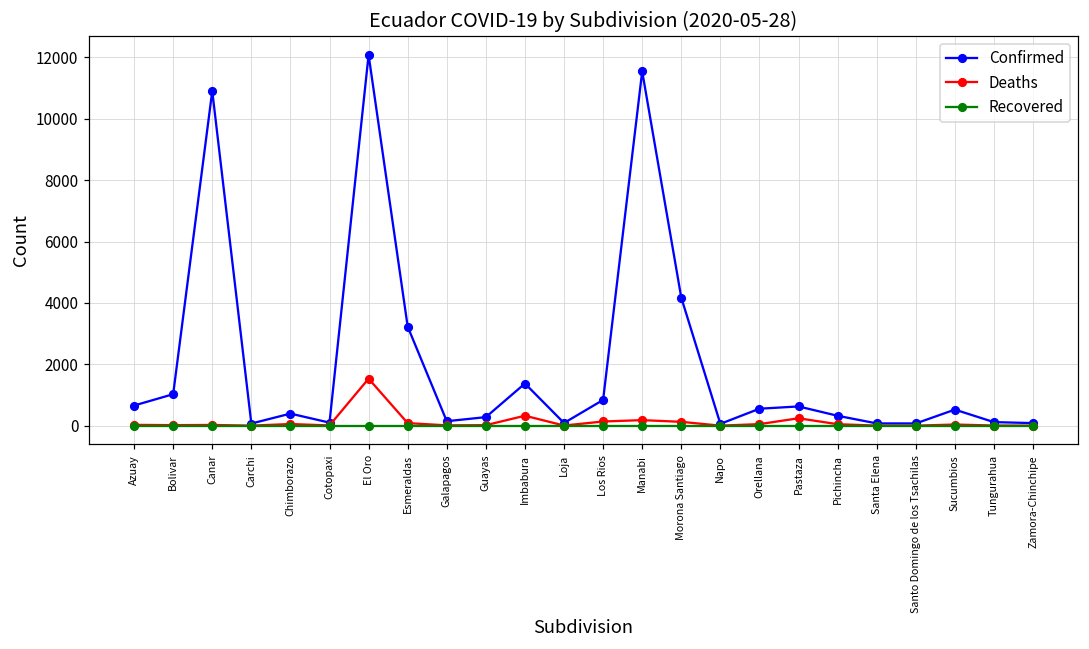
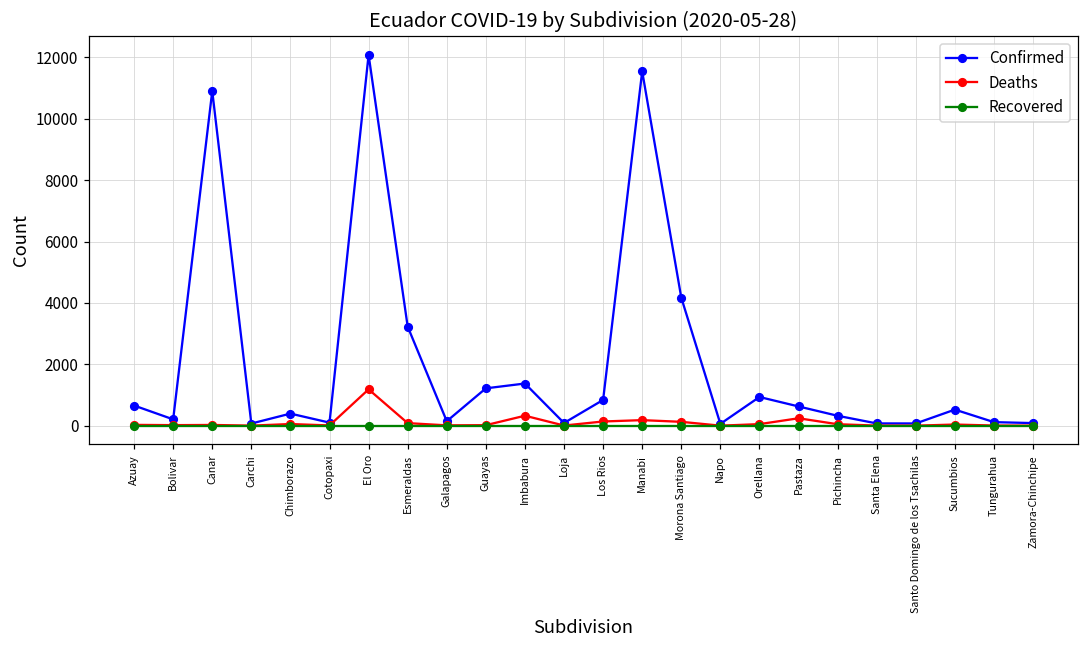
  {
    "Confirmed": {
      "Azuay": 700,
-     "Bolivar": 1000,
+     "Bolivar": 200,
      "Canar": 10900,
      "Chimborazo": 400,
      "Cotopaxi": 100,
      "El Oro": 12100,
      "Esmeraldas": 3200,
      "Galapagos": 100,
-     "Guayas": 300,
+     "Guayas": 1200,
      "Imbabura": 1400,
      "Los Rios": 800,
      "Manabi": 11500,
      "Morona Santiago": 4200,
-     "Orellana": 600,
+     "Orellana": 900,
      "Pastaza": 600,
      "Pichincha": 300,
      "Sucumbios": 500,
      "Tungurahua": 100
    },
    "Deaths": {
-     "El Oro": 1500,
+     "El Oro": 1200,
      "Imbabura": 300,
      "Los Rios": 100,
      "Manabi": 200,
      "Morona Santiago": 100,
      "Pastaza": 200
    },
    "Recovered": {
      "El Oro": 0,
      "Imbabura": 0,
      "Los Rios": 0,
      "Manabi": 0,
      "Morona Santiago": 0,
      "Pastaza": 0
    }
  }
